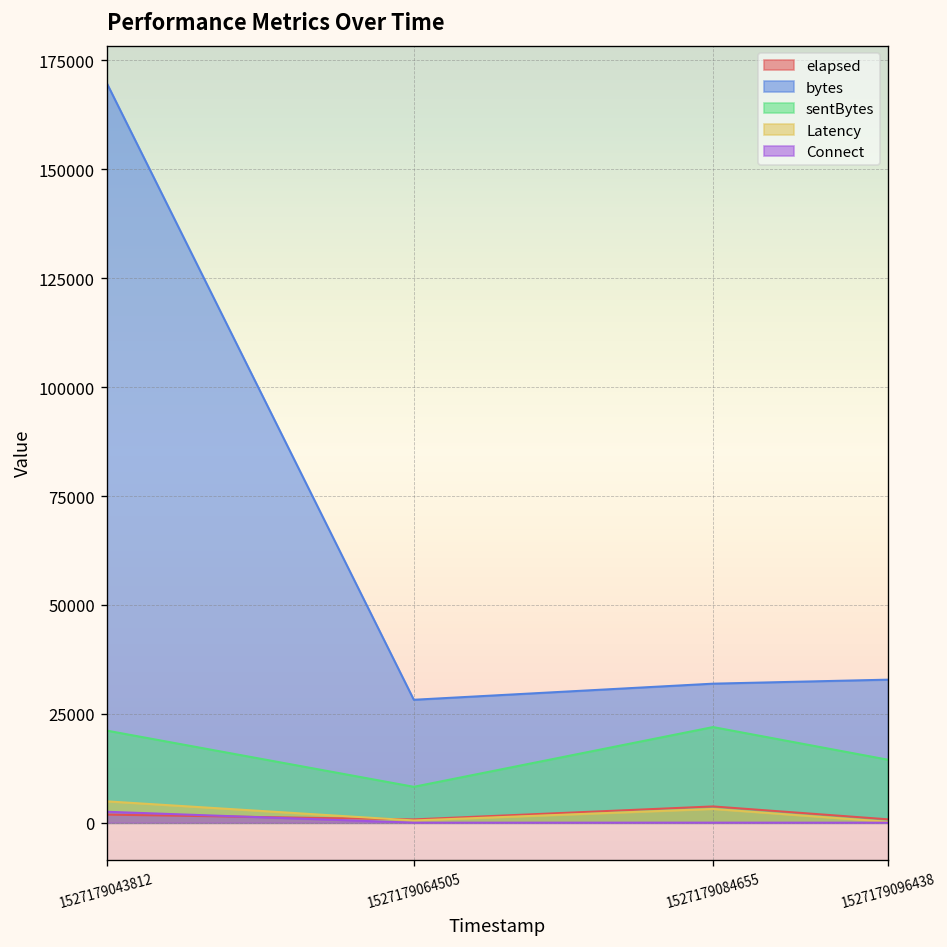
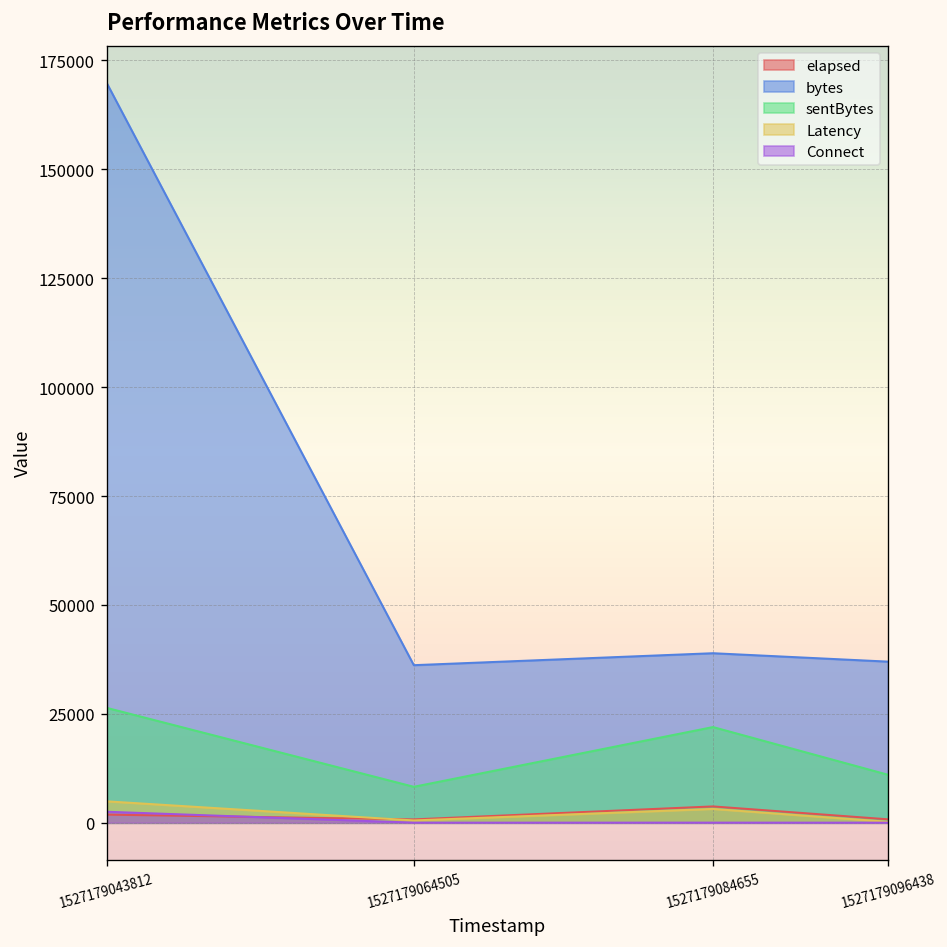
  {
    "bytes": {
      "1527179043812": 170000,
-     "1527179064505": 28000,
-     "1527179084655": 32000,
-     "1527179096438": 33000
+     "1527179064505": 36000,
+     "1527179084655": 39000,
+     "1527179096438": 37000
    },
    "sentBytes": {
-     "1527179043812": 21000,
+     "1527179043812": 26000,
      "1527179064505": 8000,
      "1527179084655": 22000,
-     "1527179096438": 14000
+     "1527179096438": 11000
    },
    "Latency": {
      "1527179043812": 5000
    },
    "Connect": {
      "1527179084655": 0
    }
  }
